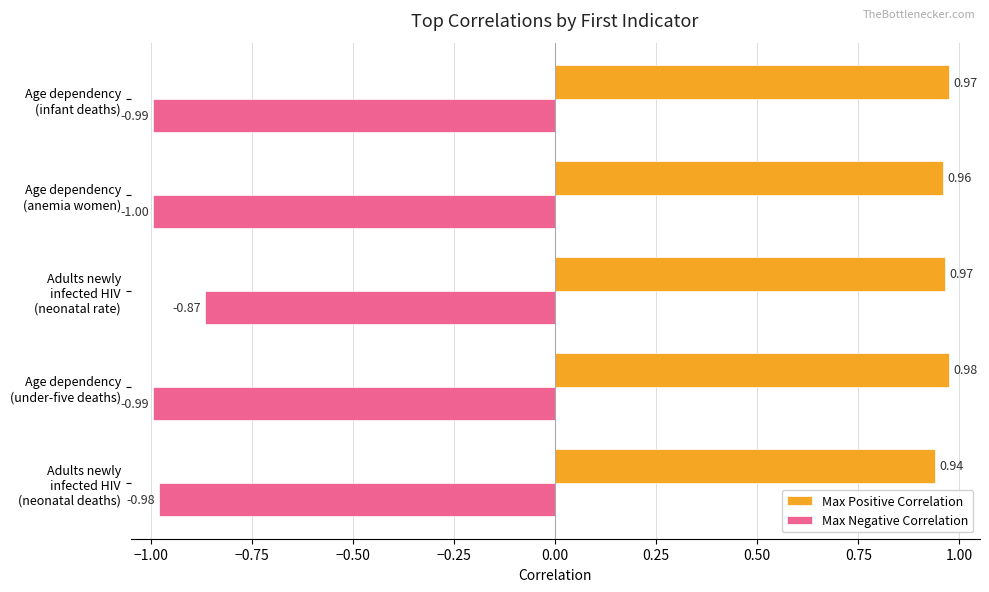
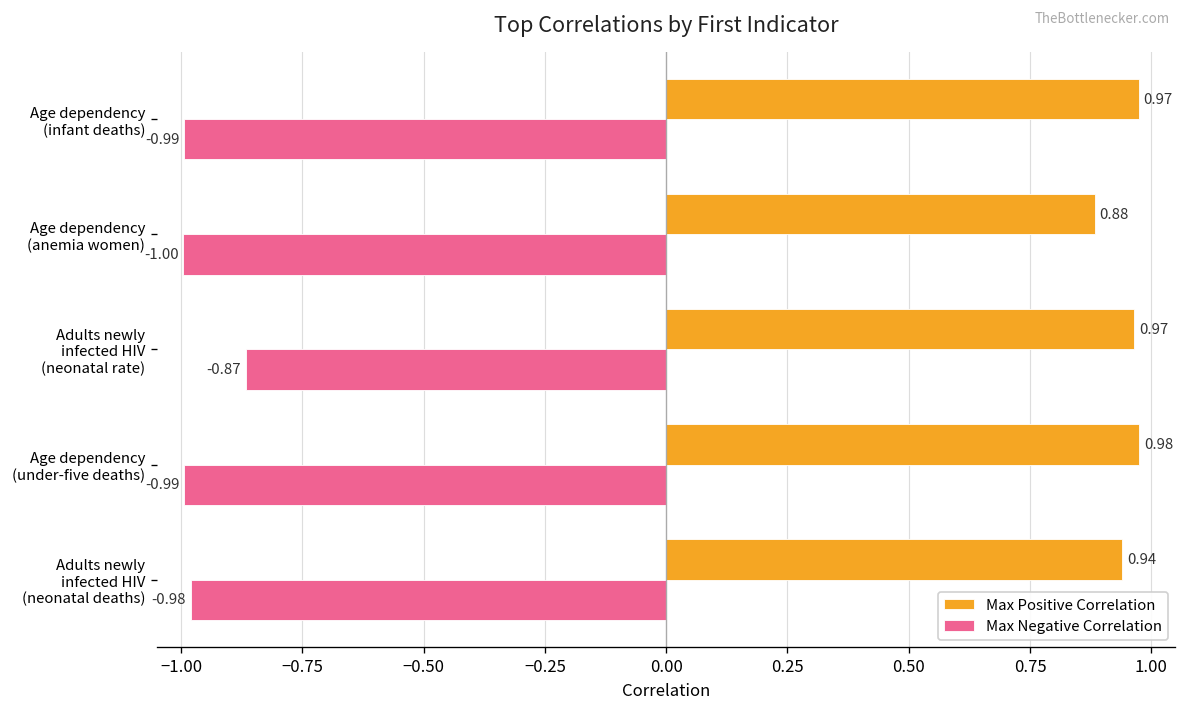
  {
    "Max Positive Correlation": {
      "Age dependency (infant deaths)": 0.97,
-     "Age dependency (anemia women)": 0.96,
+     "Age dependency (anemia women)": 0.88,
      "Adults newly infected HIV (neonatal rate)": 0.97,
      "Age dependency (under-five deaths)": 0.98,
      "Adults newly infected HIV (neonatal deaths)": 0.94
    },
    "Max Negative Correlation": {
      "Age dependency (infant deaths)": -0.99,
      "Age dependency (anemia women)": -1.00,
      "Adults newly infected HIV (neonatal rate)": -0.87,
      "Age dependency (under-five deaths)": -0.99,
      "Adults newly infected HIV (neonatal deaths)": -0.98
    }
  }
